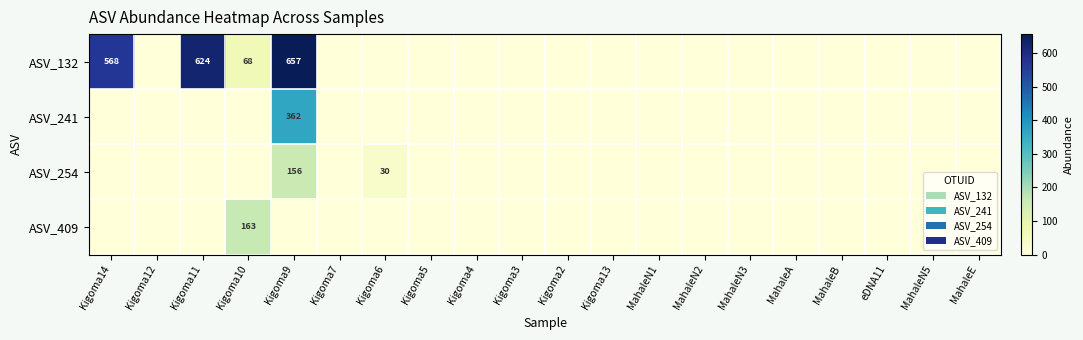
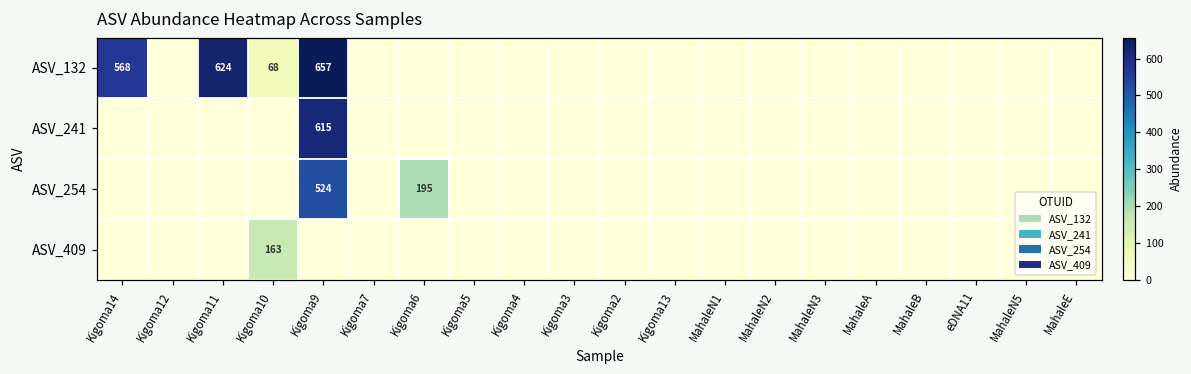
  {
    "ASV_132": {
      "Kigoma14": 568,
      "Kigoma11": 624,
      "Kigoma10": 68,
      "Kigoma9": 657
    },
    "ASV_241": {
-     "Kigoma9": 362
+     "Kigoma9": 615
    },
    "ASV_254": {
-     "Kigoma9": 156,
-     "Kigoma6": 30
+     "Kigoma9": 524,
+     "Kigoma6": 195
    },
    "ASV_409": {
      "Kigoma10": 163
    }
  }
